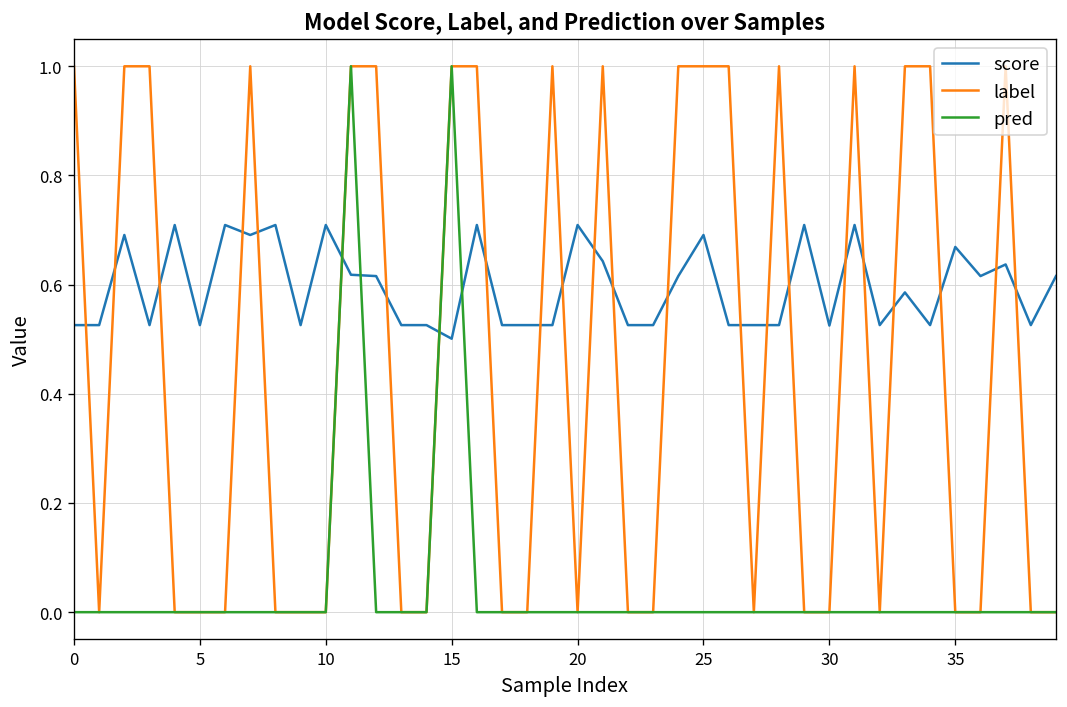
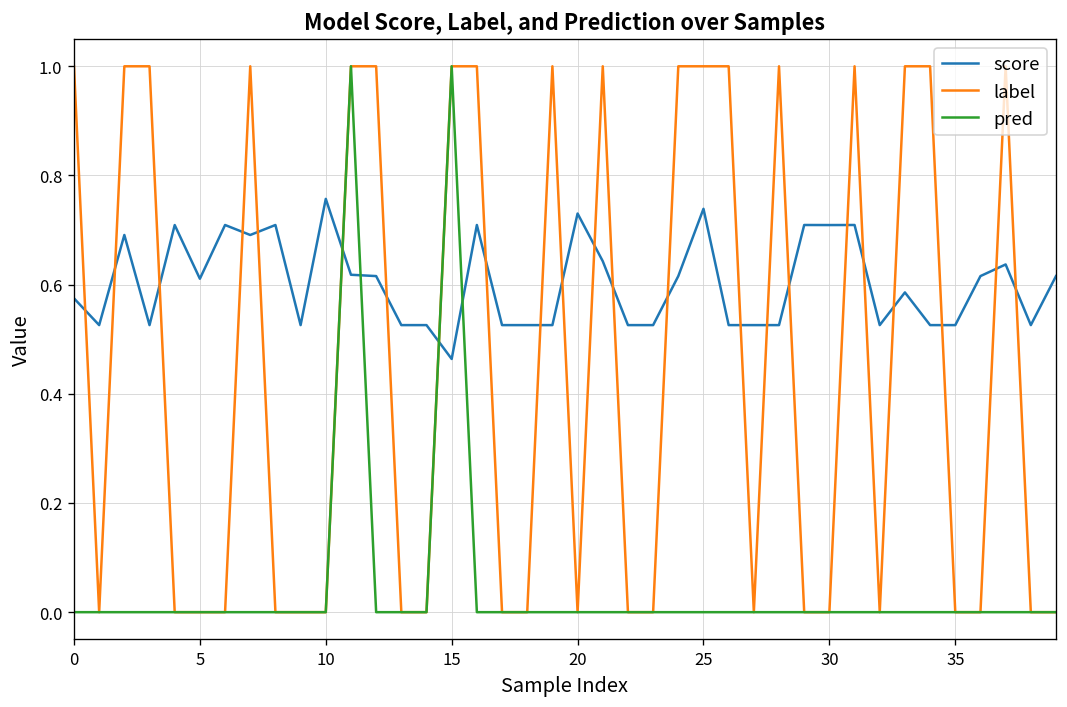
  {
    "score": {
-     "0": 0.53,
-     "5": 0.53,
-     "10": 0.71,
-     "15": 0.50,
-     "20": 0.71,
-     "25": 0.69,
-     "30": 0.53,
-     "35": 0.67
+     "0": 0.57,
+     "5": 0.61,
+     "10": 0.76,
+     "15": 0.46,
+     "20": 0.73,
+     "25": 0.74,
+     "30": 0.71,
+     "35": 0.53
    },
    "label": {
      "0": 1.00,
      "25": 1.00
    },
    "pred": {
      "0": 0.00,
      "25": 0.00
    }
  }
